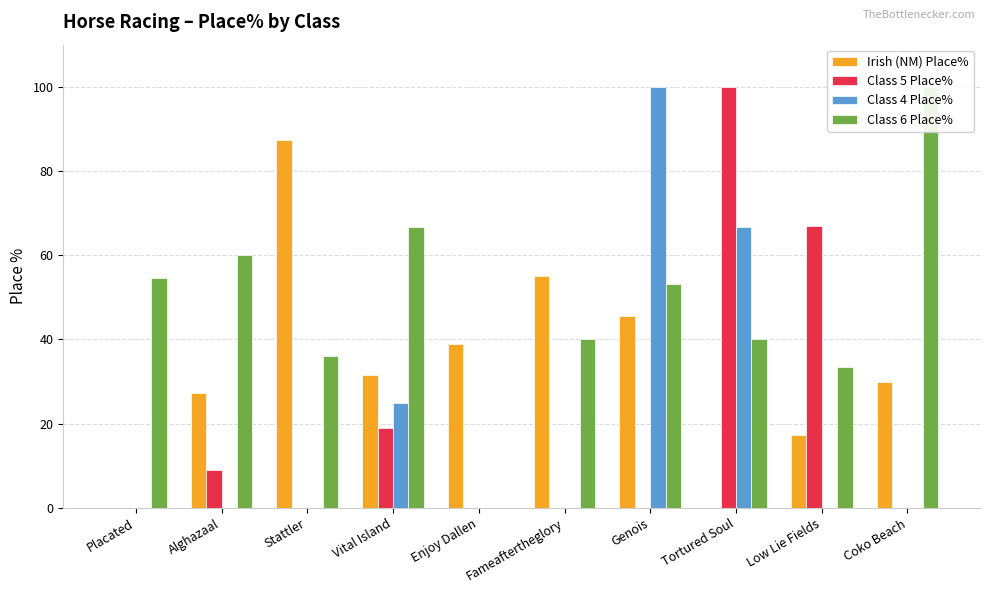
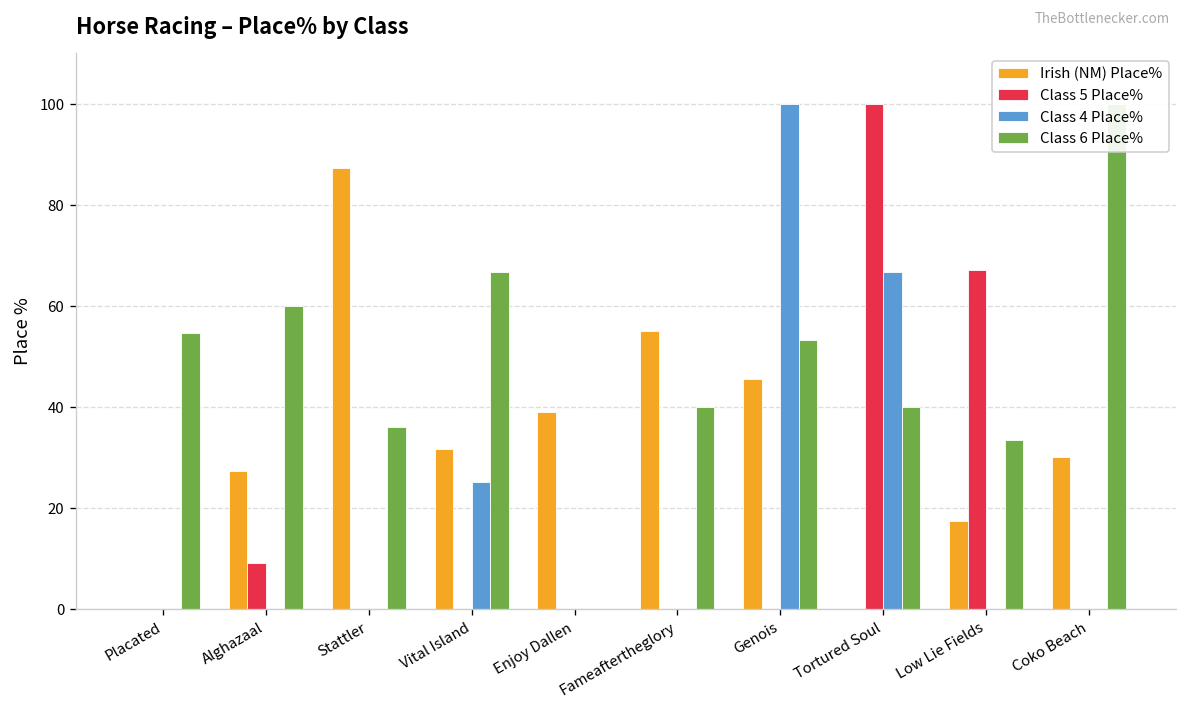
  {
    "Irish (NM) Place%": {
      "Placated": 0,
      "Alghazaal": 27,
      "Stattler": 87,
      "Vital Island": 32,
      "Enjoy Dallen": 39,
      "Fameaftertheglory": 55,
      "Genois": 45,
      "Tortured Soul": 0,
      "Low Lie Fields": 17,
      "Coko Beach": 30
    },
    "Class 5 Place%": {
      "Placated": 0,
      "Alghazaal": 9,
      "Stattler": 0,
-     "Vital Island": 19,
+     "Vital Island": 0,
      "Enjoy Dallen": 0,
      "Fameaftertheglory": 0,
      "Genois": 0,
      "Tortured Soul": 100,
      "Low Lie Fields": 67,
      "Coko Beach": 0
    },
    "Class 4 Place%": {
      "Placated": 0,
      "Alghazaal": 0,
      "Stattler": 0,
      "Vital Island": 25,
      "Enjoy Dallen": 0,
      "Fameaftertheglory": 0,
      "Genois": 100,
      "Tortured Soul": 67,
      "Low Lie Fields": 0,
      "Coko Beach": 0
    },
    "Class 6 Place%": {
      "Placated": 55,
      "Alghazaal": 60,
      "Stattler": 36,
      "Vital Island": 67,
      "Enjoy Dallen": 0,
      "Fameaftertheglory": 40,
      "Genois": 53,
      "Tortured Soul": 40,
      "Low Lie Fields": 33
    }
  }
